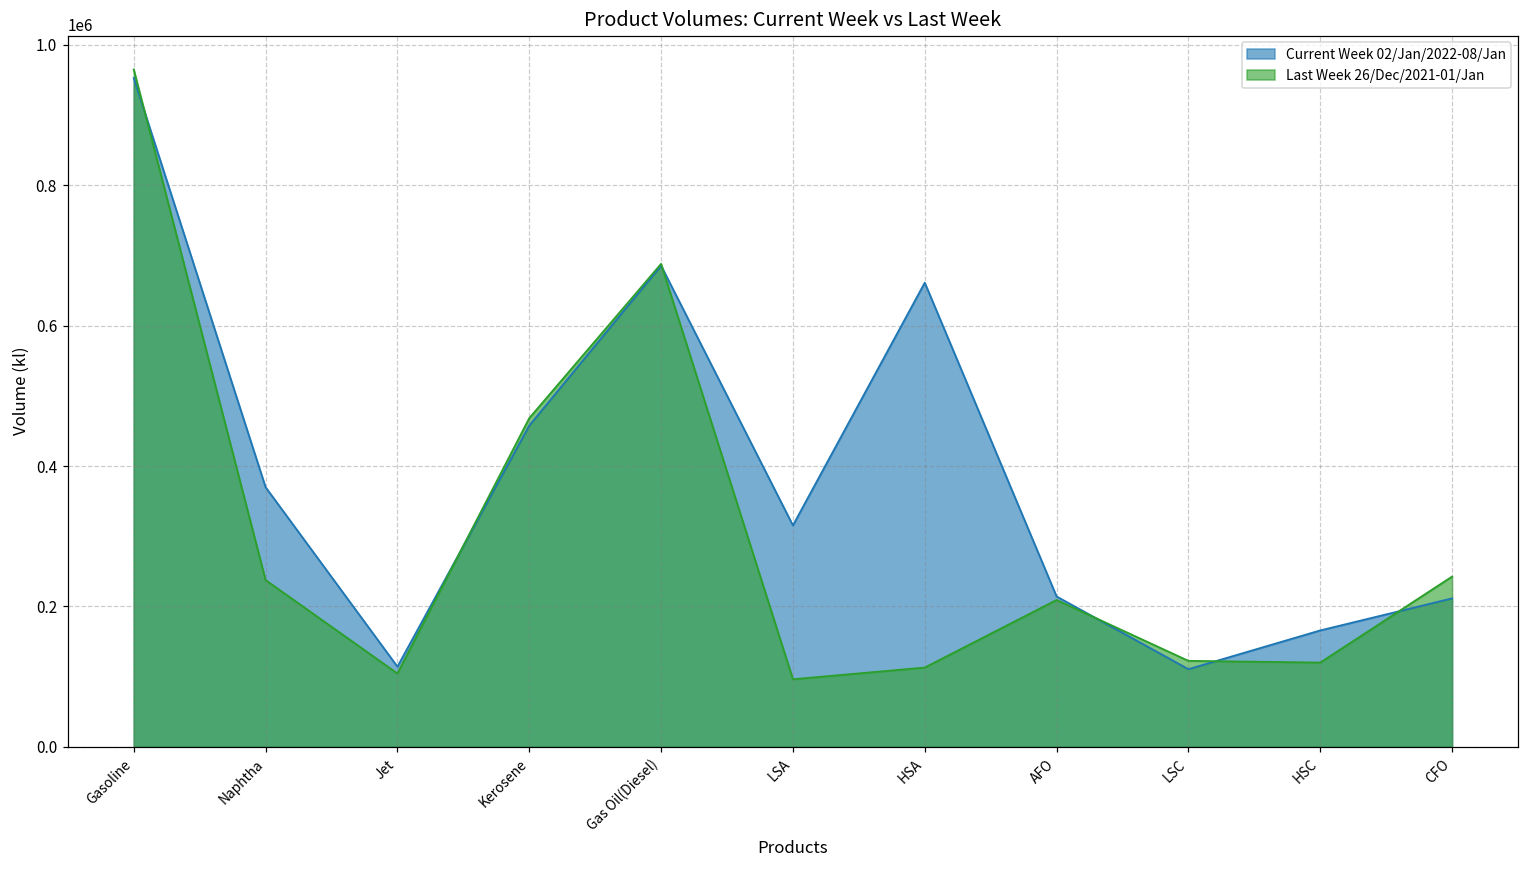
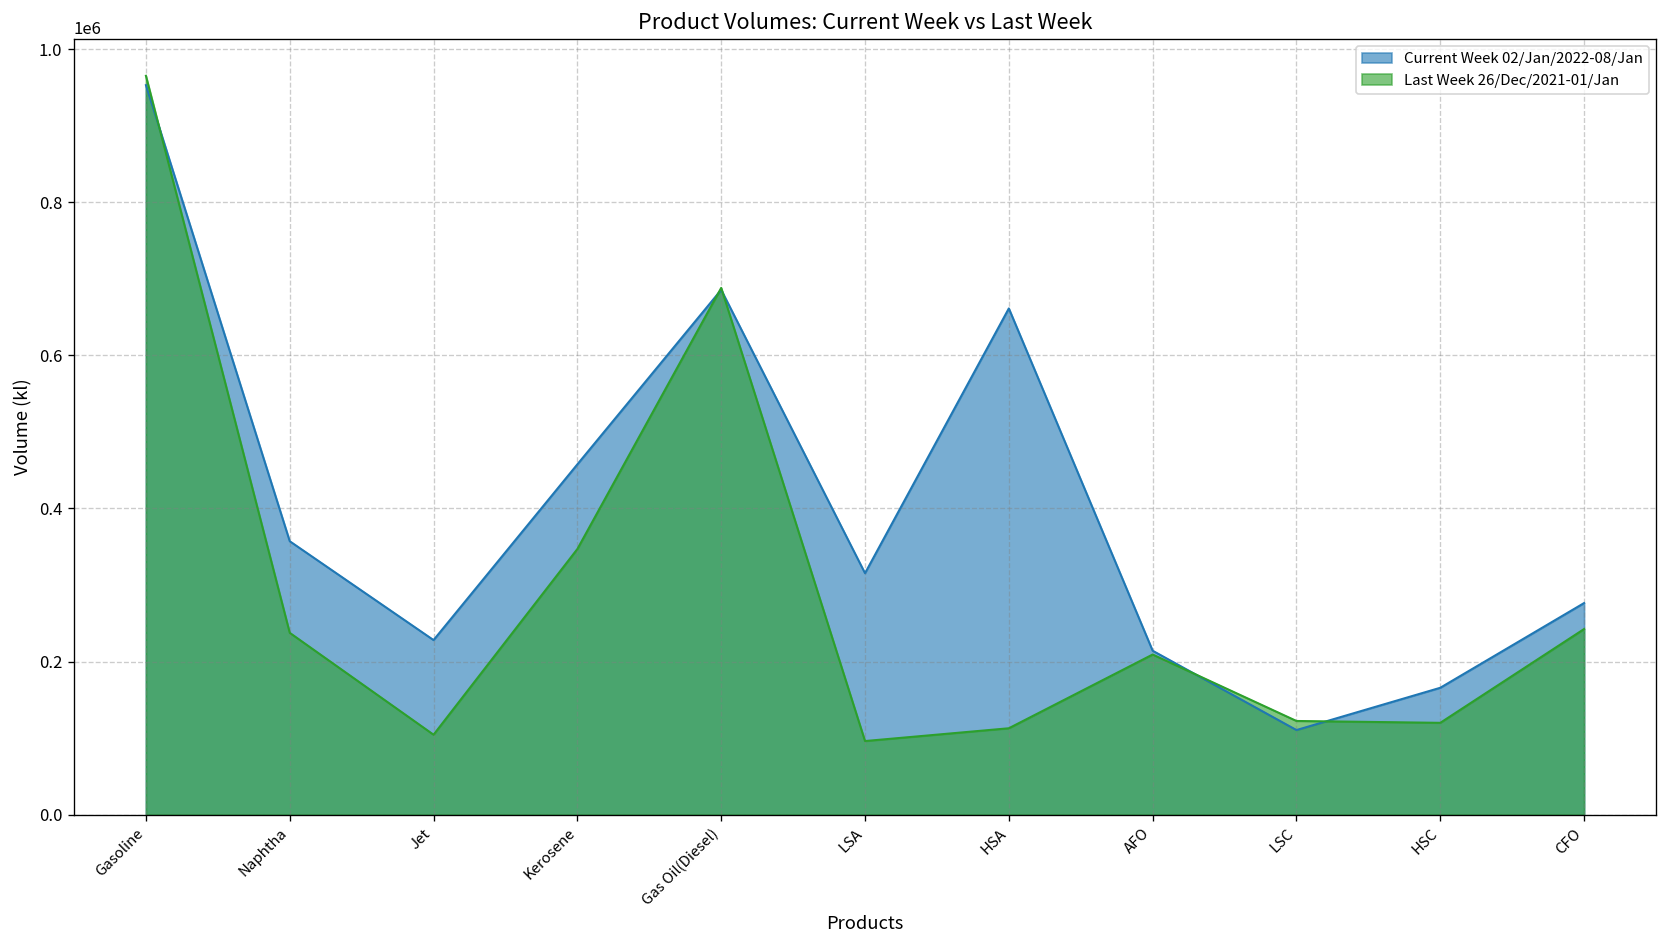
  {
    "Current Week 02/Jan/2022-08/Jan": {
      "Gasoline": 950000,
-     "Naphtha": 370000,
-     "Jet": 110000,
+     "Naphtha": 360000,
+     "Jet": 230000,
      "Kerosene": 460000,
      "LSA": 320000,
      "HSA": 660000,
      "AFO": 210000,
      "LSC": 110000,
      "HSC": 170000,
-     "CFO": 210000
+     "CFO": 280000
    },
    "Last Week 26/Dec/2021-01/Jan": {
      "Gasoline": 970000,
      "Naphtha": 240000,
      "Jet": 100000,
-     "Kerosene": 470000,
+     "Kerosene": 350000,
      "LSA": 100000,
      "HSA": 110000,
      "AFO": 210000,
      "LSC": 120000,
      "HSC": 120000,
      "CFO": 240000
    }
  }
